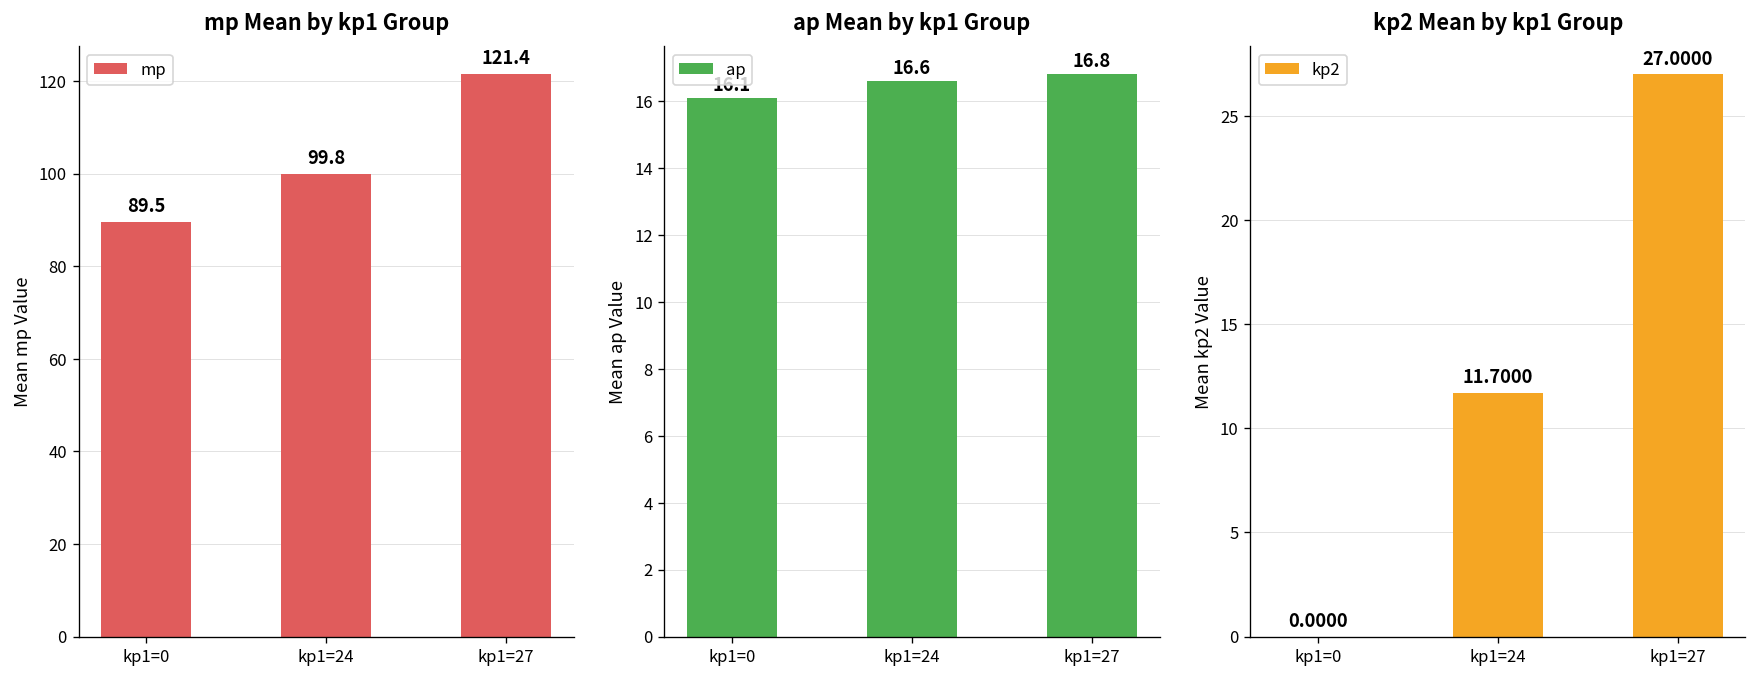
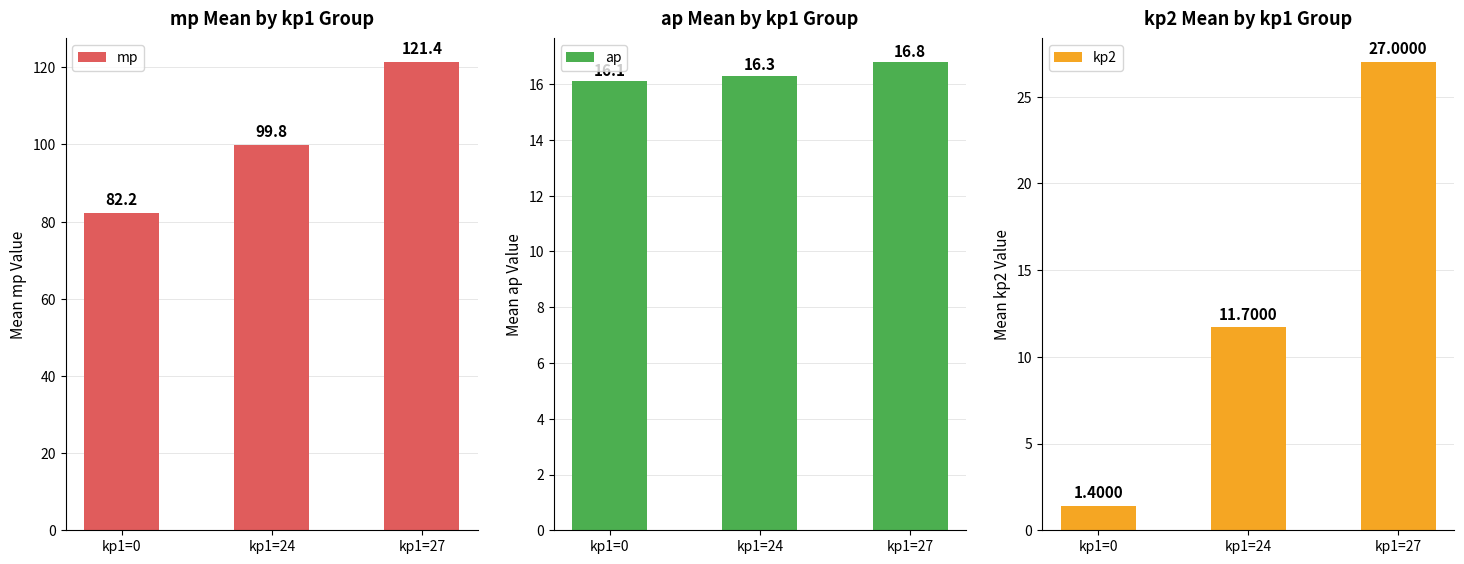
  {
    "mp Mean by kp1 Group": {
-     "kp1=0": 89.5,
+     "kp1=0": 82.2,
      "kp1=24": 99.8,
      "kp1=27": 121.4
    },
    "ap Mean by kp1 Group": {
-     "kp1=24": 16.6,
+     "kp1=24": 16.3,
      "kp1=27": 16.8
    },
    "kp2 Mean by kp1 Group": {
-     "kp1=0": 0.0000,
+     "kp1=0": 1.4000,
      "kp1=24": 11.7000,
      "kp1=27": 27.0000
    }
  }
